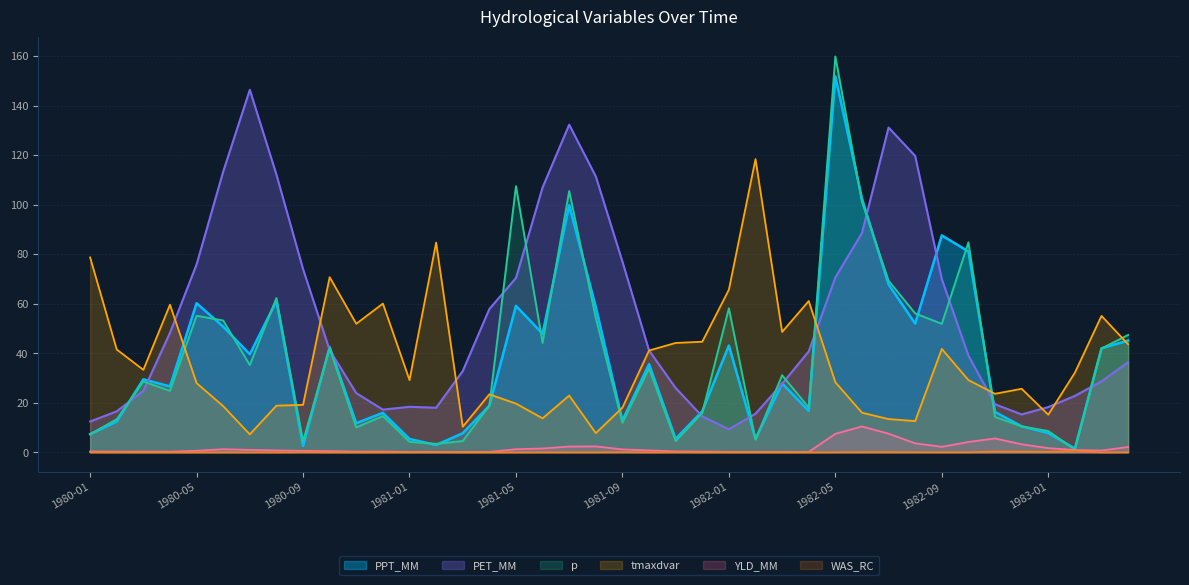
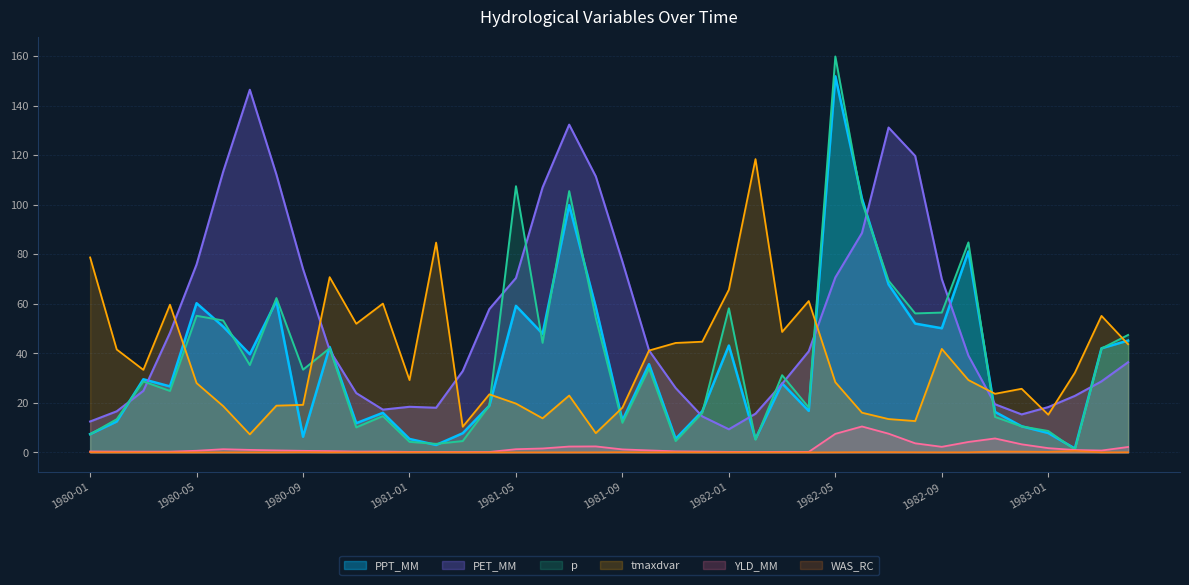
  {
    "PPT_MM": {
      "1980-05": 60,
-     "1980-09": 3,
+     "1980-09": 6,
      "1981-01": 5,
      "1981-05": 59,
      "1982-01": 43,
      "1982-05": 152,
-     "1982-09": 88
+     "1982-09": 50
    },
    "p": {
      "1980-05": 55,
-     "1980-09": 4,
+     "1980-09": 33,
      "1981-01": 4,
      "1981-05": 107,
      "1982-01": 58,
      "1982-05": 160,
-     "1982-09": 52
+     "1982-09": 56
    }
  }
